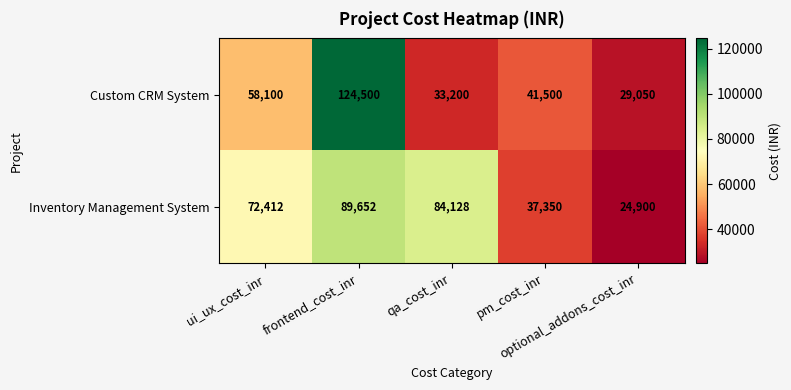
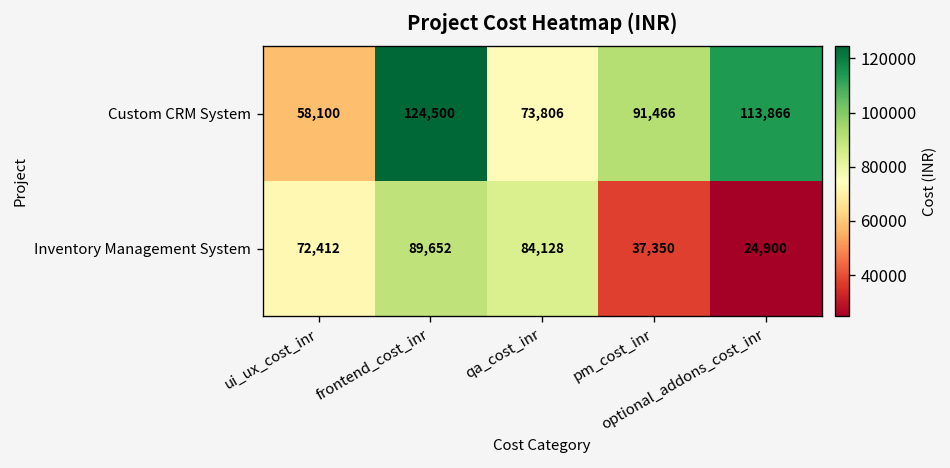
  {
    "Custom CRM System": {
      "ui_ux_cost_inr": "58,100",
      "frontend_cost_inr": "124,500",
-     "qa_cost_inr": "33,200",
-     "pm_cost_inr": "41,500",
-     "optional_addons_cost_inr": "29,050"
+     "qa_cost_inr": "73,806",
+     "pm_cost_inr": "91,466",
+     "optional_addons_cost_inr": "113,866"
    },
    "Inventory Management System": {
      "ui_ux_cost_inr": "72,412",
      "frontend_cost_inr": "89,652",
      "qa_cost_inr": "84,128",
      "pm_cost_inr": "37,350",
      "optional_addons_cost_inr": "24,900"
    }
  }
